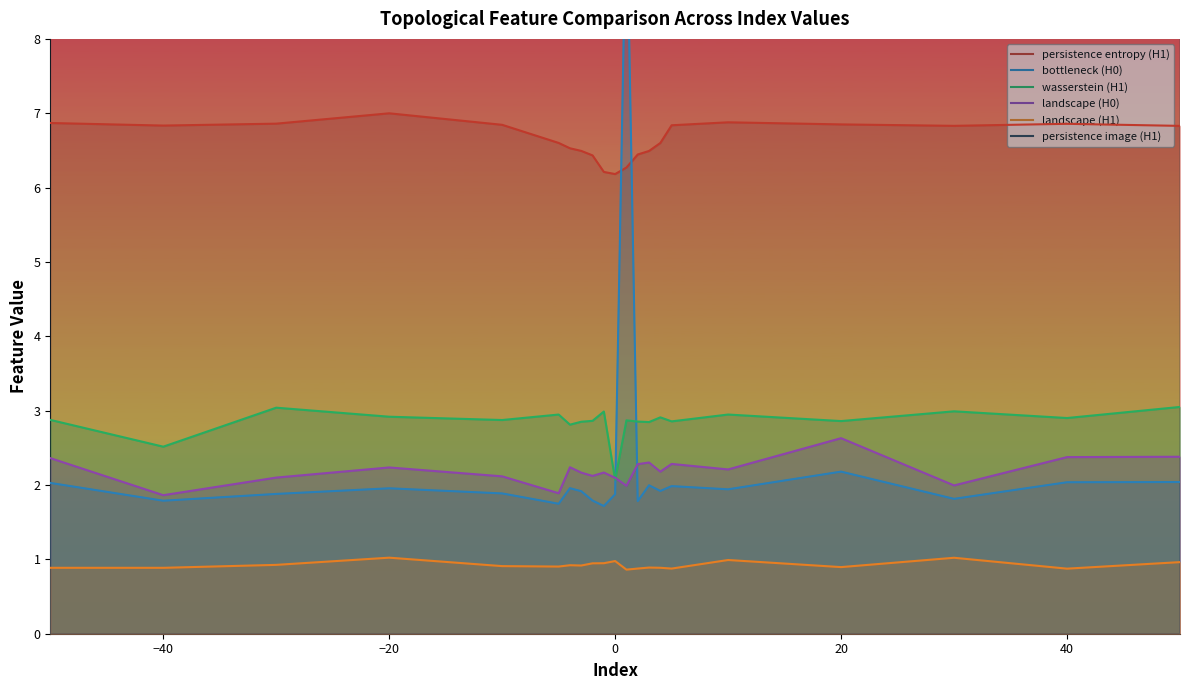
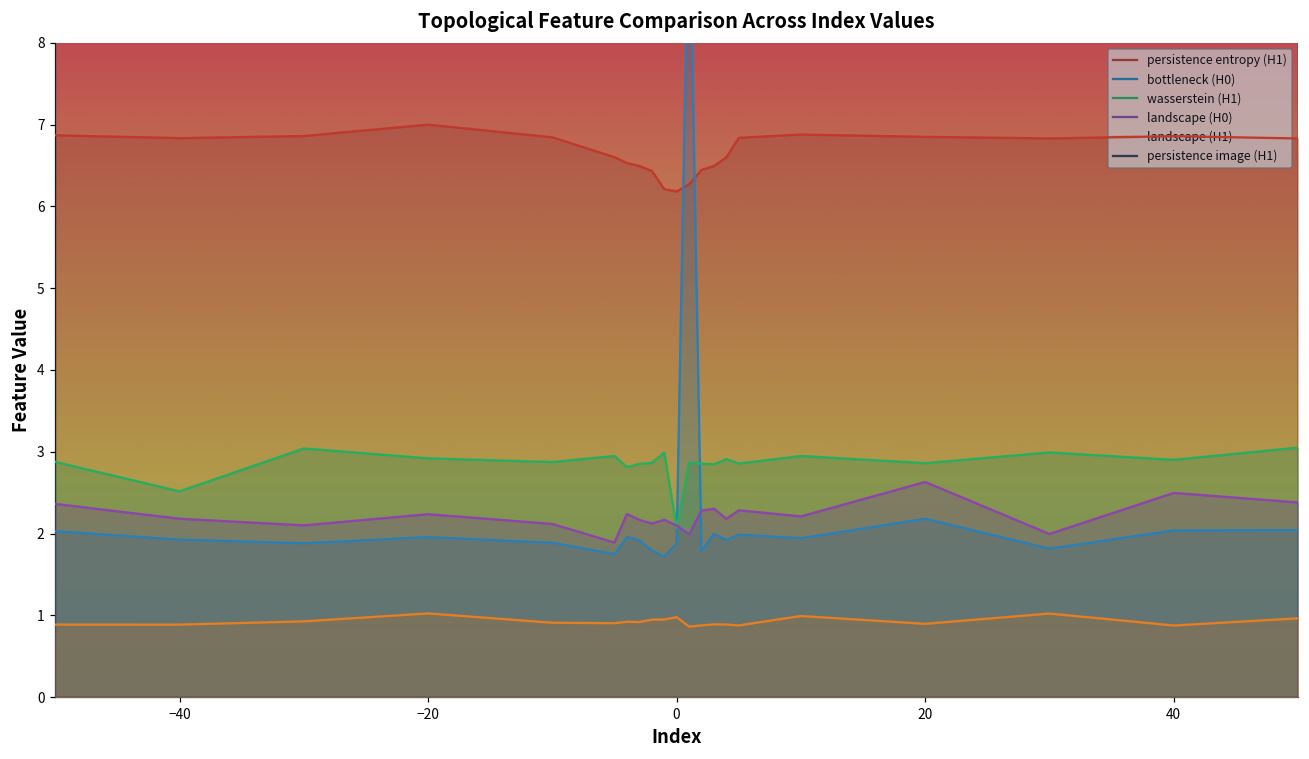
  {
    "persistence entropy (H1)": {
      "−40": 6.8,
      "−20": 7.0,
      "0": 6.2,
      "20": 6.9
    },
    "bottleneck (H0)": {
-     "−40": 1.8,
+     "−40": 1.9,
      "−20": 2.0,
      "0": 1.9,
      "20": 2.2,
      "40": 2.0
    },
    "wasserstein (H1)": {
      "−40": 2.5,
      "−20": 2.9,
      "20": 2.9,
      "40": 2.9
    },
    "landscape (H0)": {
-     "−40": 1.9,
+     "−40": 2.2,
      "−20": 2.2,
      "20": 2.6,
-     "40": 2.4
+     "40": 2.5
    },
    "landscape (H1)": {
      "−40": 0.9,
      "−20": 1.0,
      "0": 1.0,
      "20": 0.9,
      "40": 0.9
    }
  }
